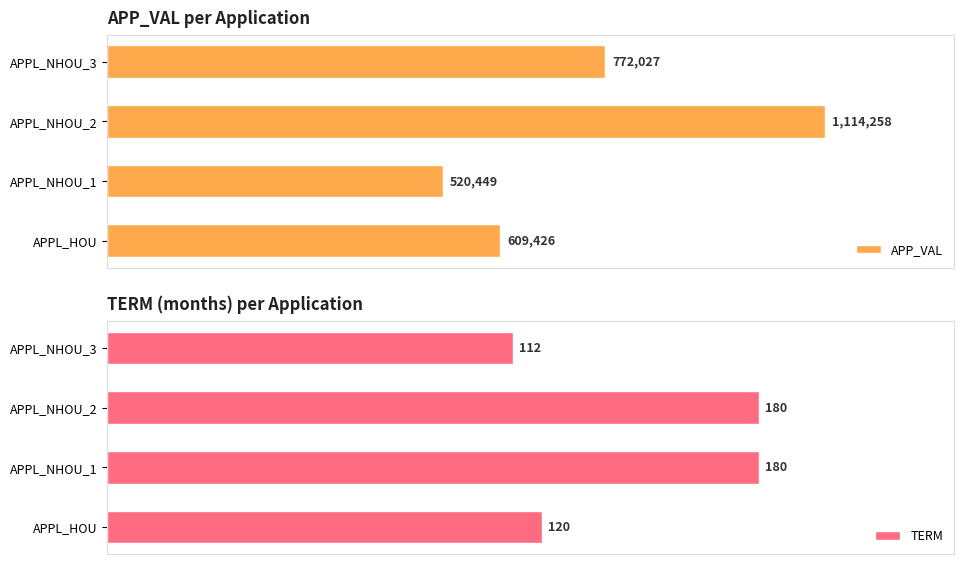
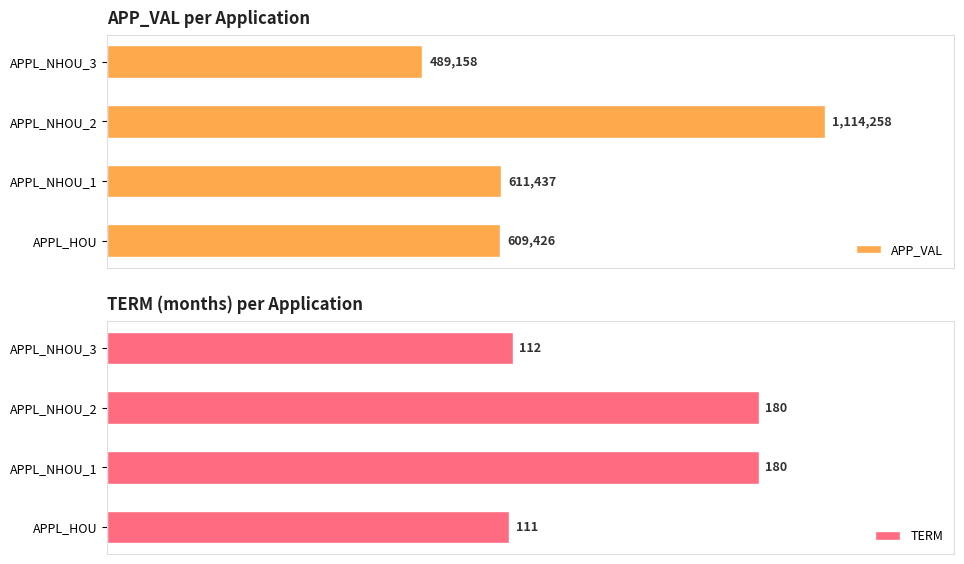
  {
    "APP_VAL per Application": {
-     "APPL_NHOU_3": "772,027",
+     "APPL_NHOU_3": "489,158",
      "APPL_NHOU_2": "1,114,258",
-     "APPL_NHOU_1": "520,449",
+     "APPL_NHOU_1": "611,437",
      "APPL_HOU": "609,426"
    },
    "TERM (months) per Application": {
      "APPL_NHOU_3": "112",
      "APPL_NHOU_2": "180",
      "APPL_NHOU_1": "180",
-     "APPL_HOU": "120"
+     "APPL_HOU": "111"
    }
  }
